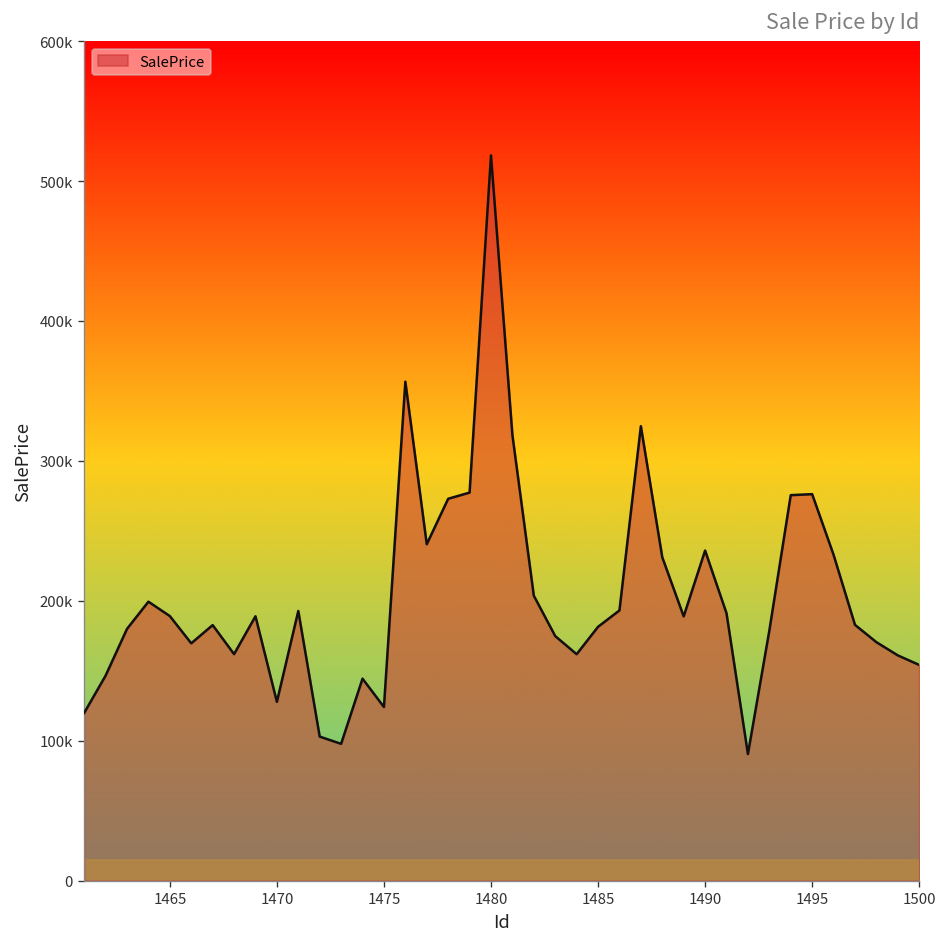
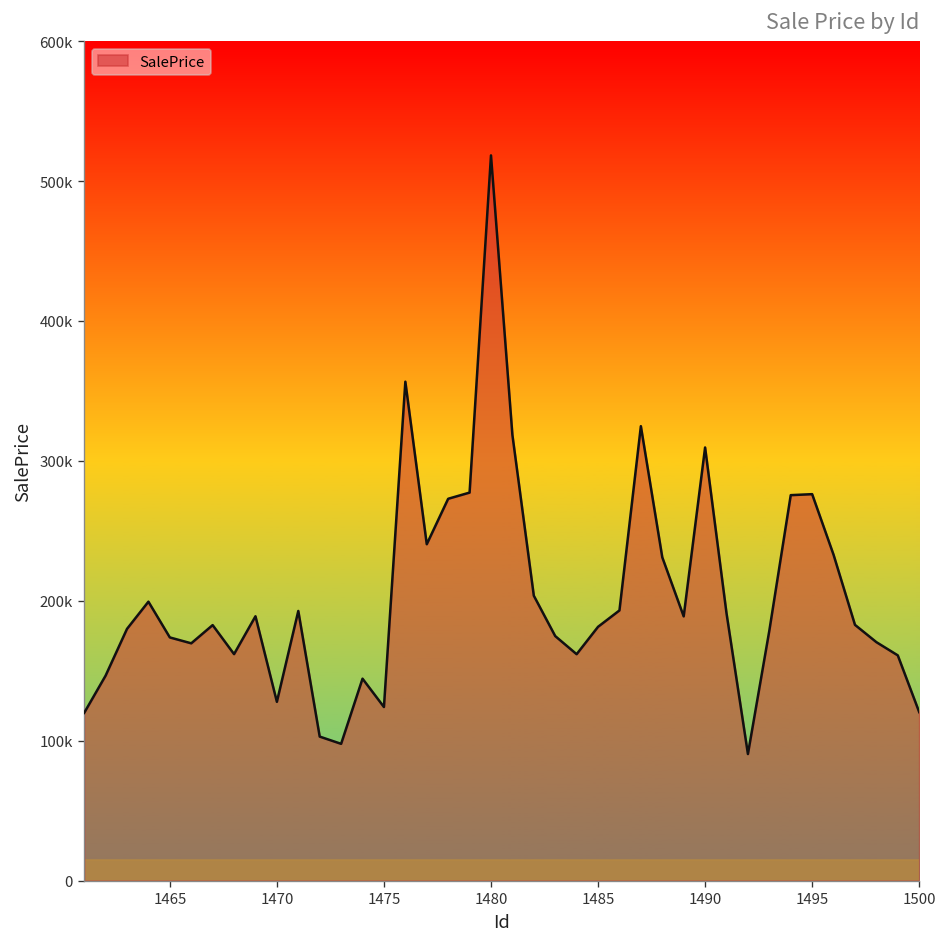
  {
-   "1465": 189000,
+   "1465": 174000,
    "1470": 128000,
    "1475": 124000,
    "1480": 518000,
    "1485": 181000,
-   "1490": 236000,
+   "1490": 310000,
    "1495": 276000,
-   "1500": 154000
+   "1500": 120000
  }
